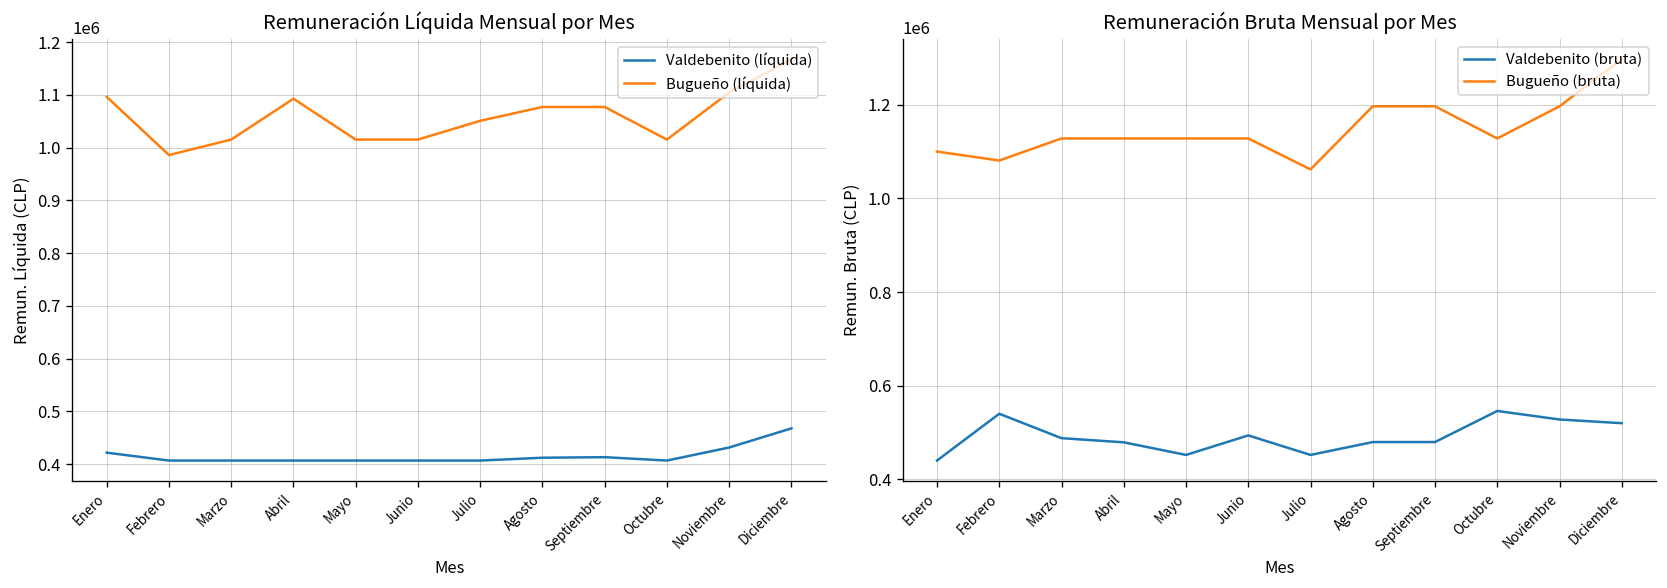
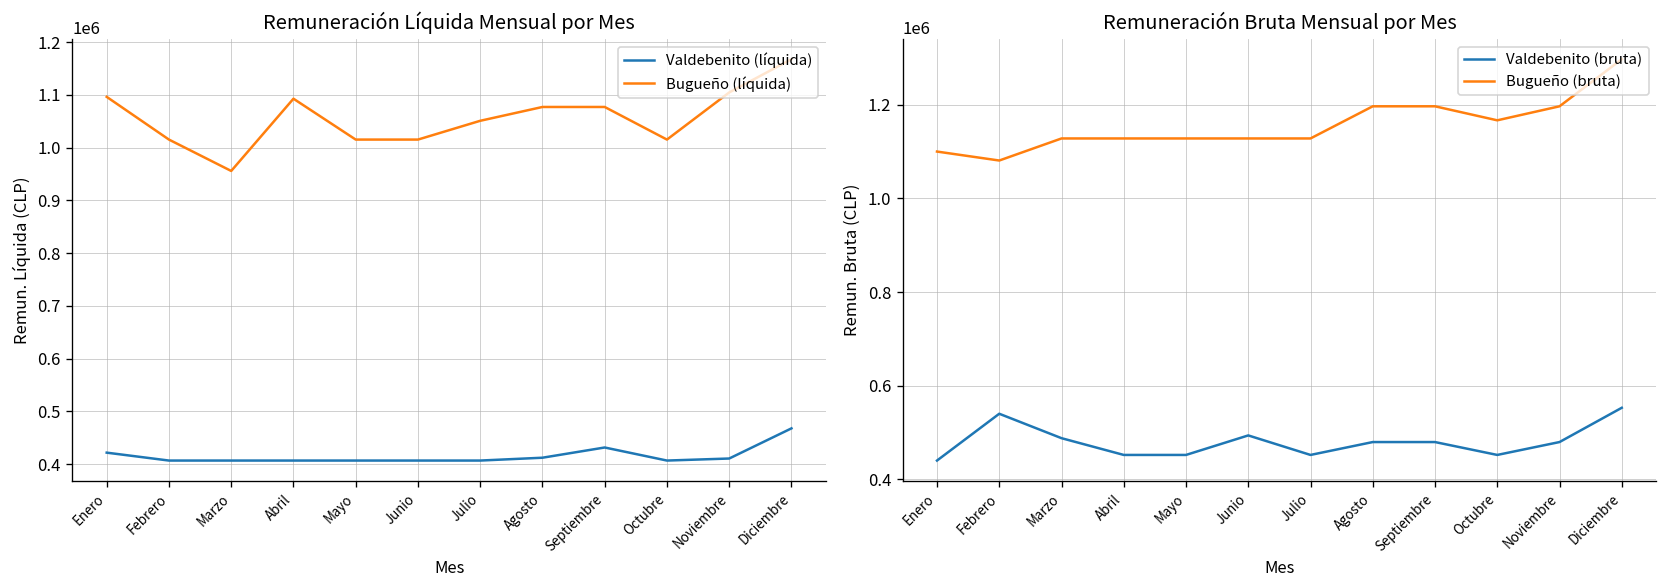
  {
    "Remuneración Líquida Mensual por Mes": {
      "Valdebenito (líquida)": {
        "Enero": 420000,
        "Febrero": 410000,
        "Marzo": 410000,
        "Abril": 410000,
        "Mayo": 410000,
        "Junio": 410000,
        "Julio": 410000,
        "Agosto": 410000,
-       "Septiembre": 410000,
+       "Septiembre": 430000,
        "Octubre": 410000,
-       "Noviembre": 430000,
+       "Noviembre": 410000,
        "Diciembre": 470000
      },
      "Bugueño (líquida)": {
        "Enero": 1100000,
-       "Febrero": 990000,
-       "Marzo": 1020000,
+       "Febrero": 1020000,
+       "Marzo": 960000,
        "Abril": 1090000,
        "Mayo": 1020000,
        "Junio": 1020000,
        "Julio": 1050000,
        "Agosto": 1080000,
        "Septiembre": 1080000,
        "Octubre": 1020000
      }
    },
    "Remuneración Bruta Mensual por Mes": {
      "Valdebenito (bruta)": {
        "Enero": 440000,
        "Febrero": 540000,
        "Marzo": 490000,
-       "Abril": 480000,
+       "Abril": 450000,
        "Mayo": 450000,
        "Junio": 490000,
        "Julio": 450000,
        "Agosto": 480000,
        "Septiembre": 480000,
-       "Octubre": 550000,
-       "Noviembre": 530000,
-       "Diciembre": 520000
+       "Octubre": 450000,
+       "Noviembre": 480000,
+       "Diciembre": 550000
      },
      "Bugueño (bruta)": {
        "Enero": 1100000,
        "Febrero": 1080000,
        "Marzo": 1130000,
        "Abril": 1130000,
        "Mayo": 1130000,
        "Junio": 1130000,
-       "Julio": 1060000,
+       "Julio": 1130000,
        "Agosto": 1200000,
        "Septiembre": 1200000,
-       "Octubre": 1130000,
+       "Octubre": 1170000,
        "Noviembre": 1200000
      }
    }
  }
